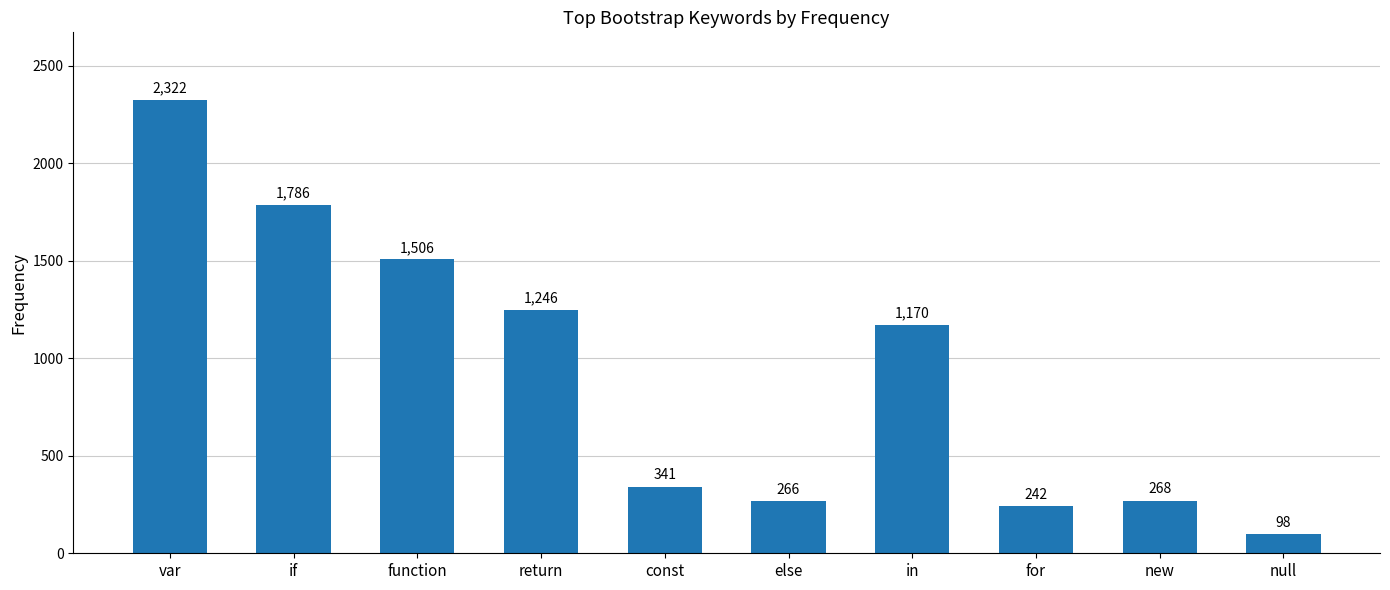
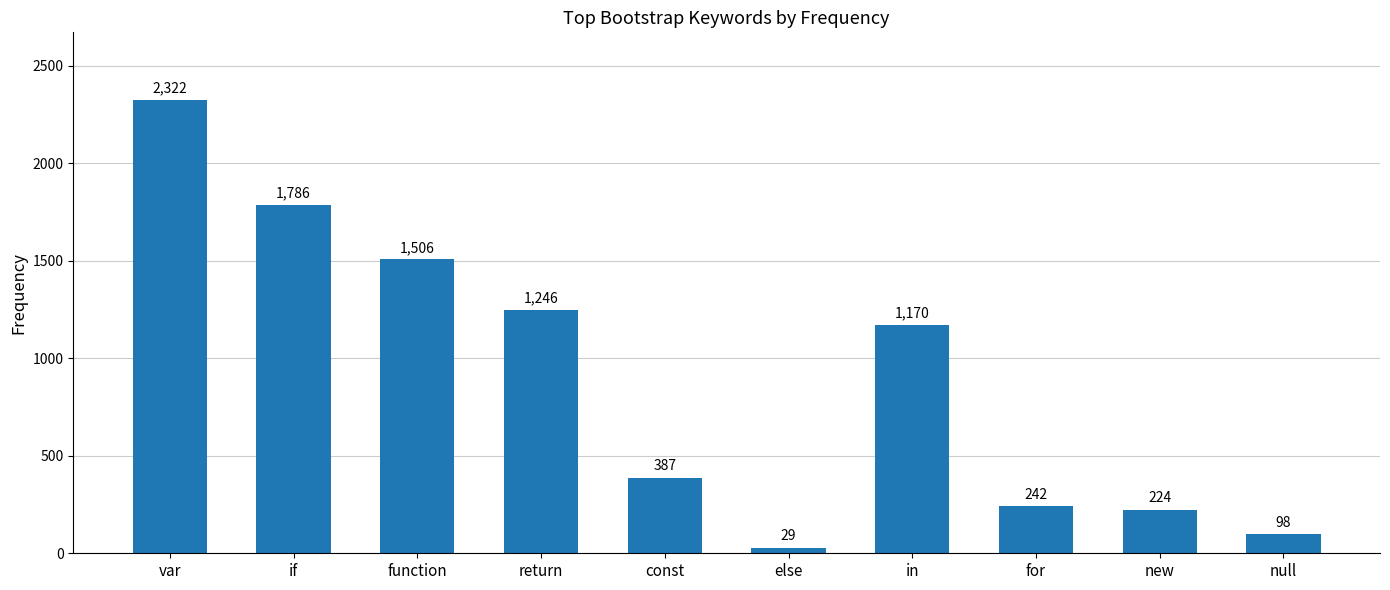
  {
    "var": "2,322",
    "if": "1,786",
    "function": "1,506",
    "return": "1,246",
-   "const": "341",
-   "else": "266",
+   "const": "387",
+   "else": "29",
    "in": "1,170",
    "for": "242",
-   "new": "268",
+   "new": "224",
    "null": "98"
  }
